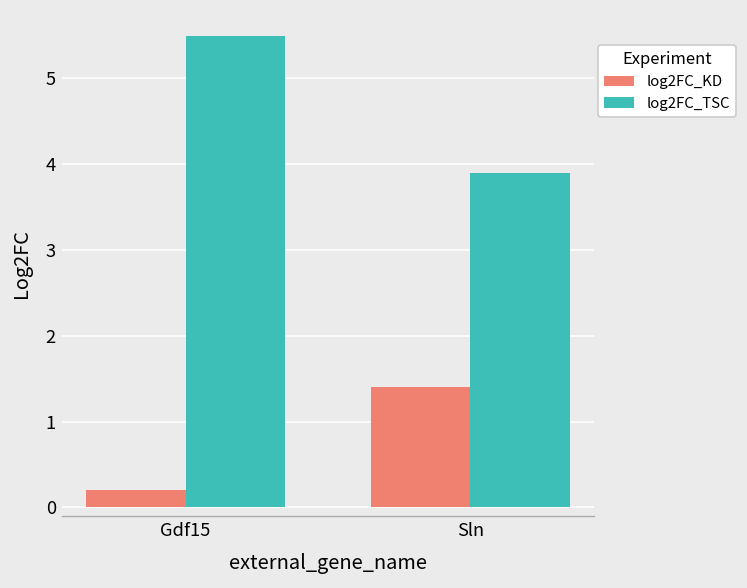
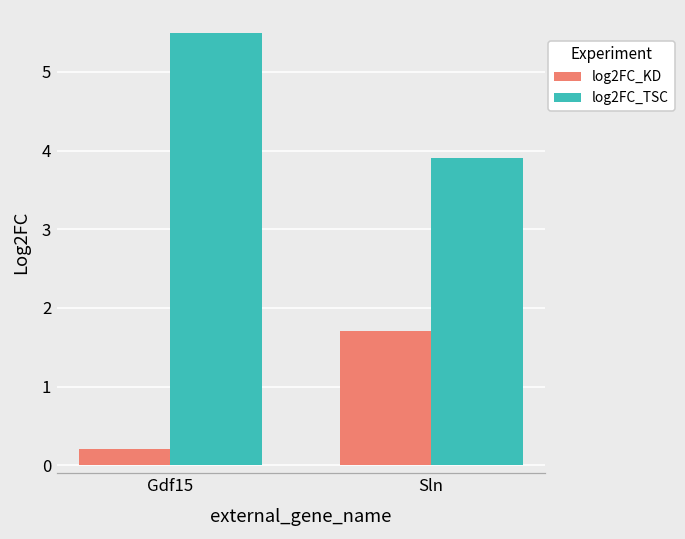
  {
    "log2FC_KD": {
      "Gdf15": 0.2,
-     "Sln": 1.4
+     "Sln": 1.7
    },
    "log2FC_TSC": {
      "Gdf15": 5.5,
      "Sln": 3.9
    }
  }
